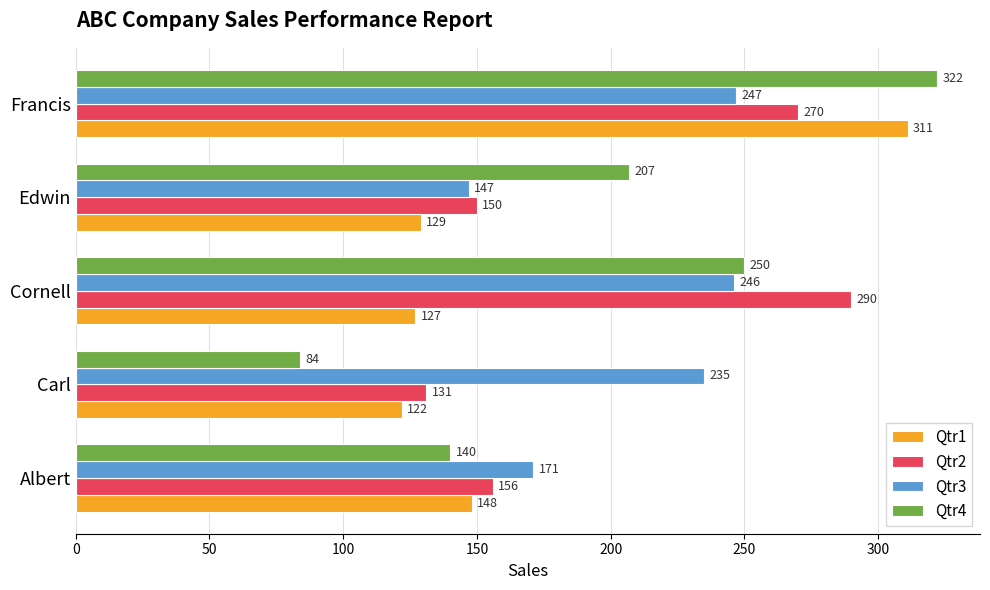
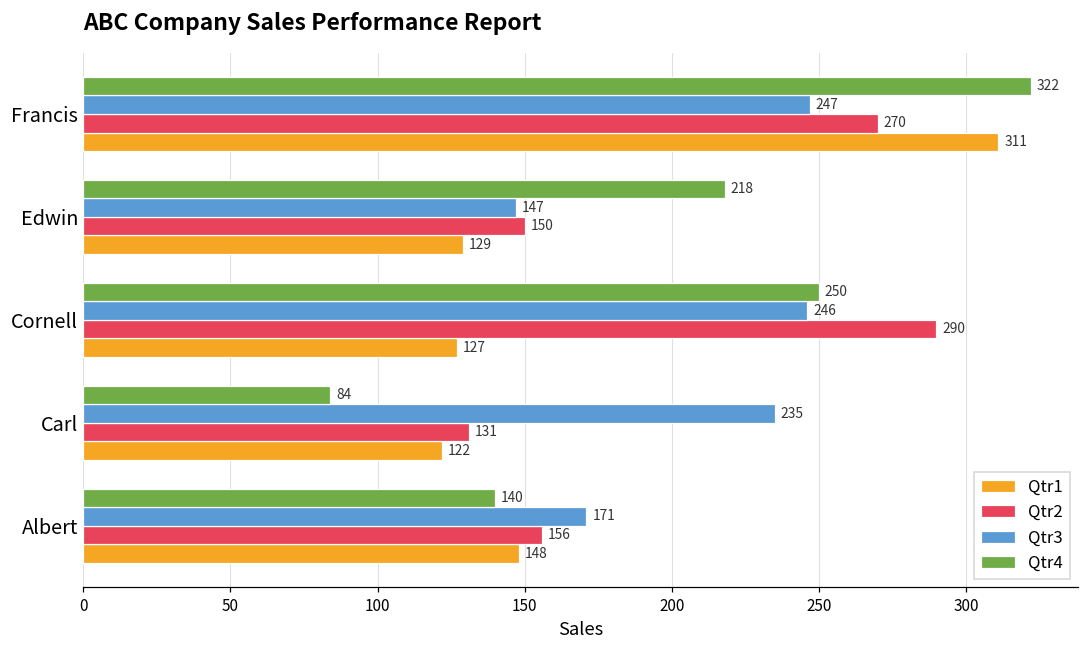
  {
    "Qtr1": {
      "Francis": 311,
      "Edwin": 129,
      "Cornell": 127,
      "Carl": 122,
      "Albert": 148
    },
    "Qtr2": {
      "Francis": 270,
      "Edwin": 150,
      "Cornell": 290,
      "Carl": 131,
      "Albert": 156
    },
    "Qtr3": {
      "Francis": 247,
      "Edwin": 147,
      "Cornell": 246,
      "Carl": 235,
      "Albert": 171
    },
    "Qtr4": {
      "Francis": 322,
-     "Edwin": 207,
+     "Edwin": 218,
      "Cornell": 250,
      "Carl": 84,
      "Albert": 140
    }
  }
